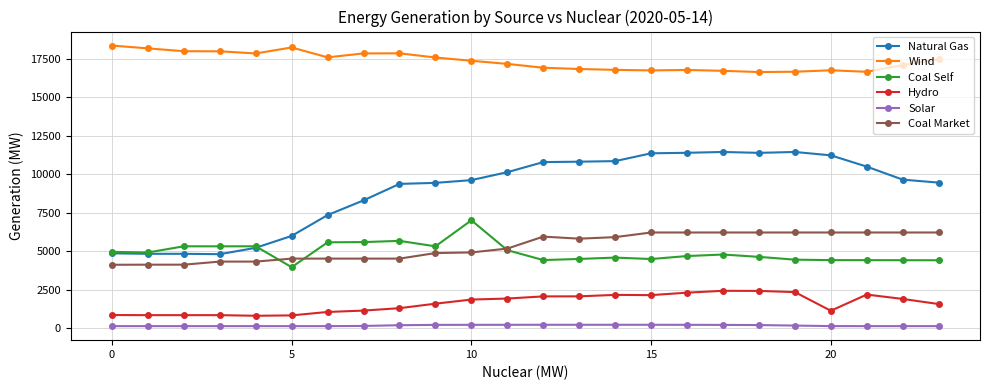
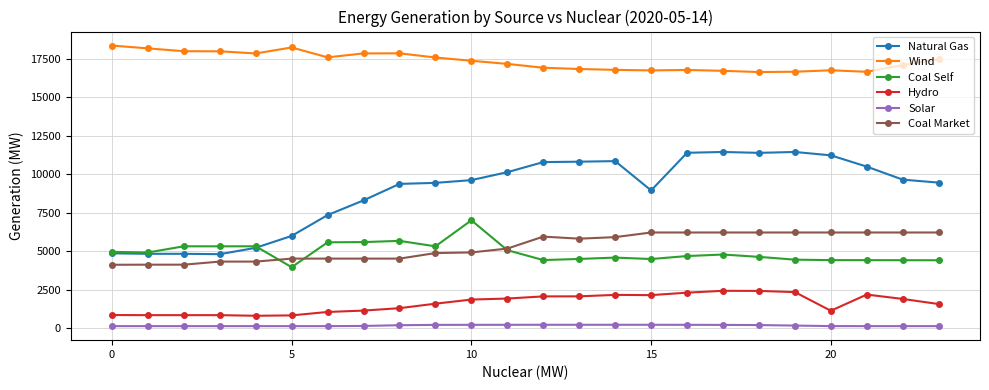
  {
    "Natural Gas": {
      "5": 6000,
      "10": 9600,
-     "15": 11400,
+     "15": 9000,
      "20": 11200
    },
    "Wind": {
      "0": 18400,
      "5": 18200,
      "10": 17400,
      "15": 16700,
      "20": 16800
    },
    "Coal Self": {
      "5": 4000,
      "10": 7000,
      "15": 4500,
      "20": 4400
    },
    "Hydro": {
      "0": 900,
      "5": 800,
      "10": 1900,
      "15": 2200,
      "20": 1100
    },
    "Solar": {
      "0": 100,
      "5": 100,
      "10": 200,
      "15": 200,
      "20": 100
    },
    "Coal Market": {
      "0": 4100,
      "5": 4500,
      "10": 4900,
      "15": 6200,
      "20": 6200
    }
  }
